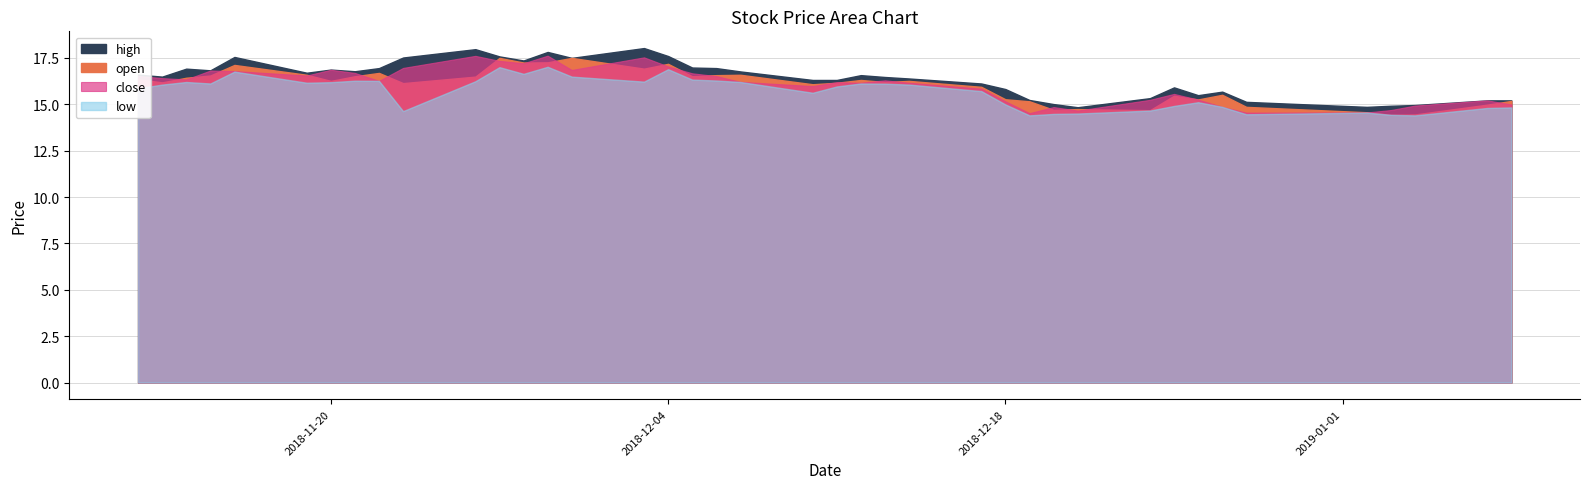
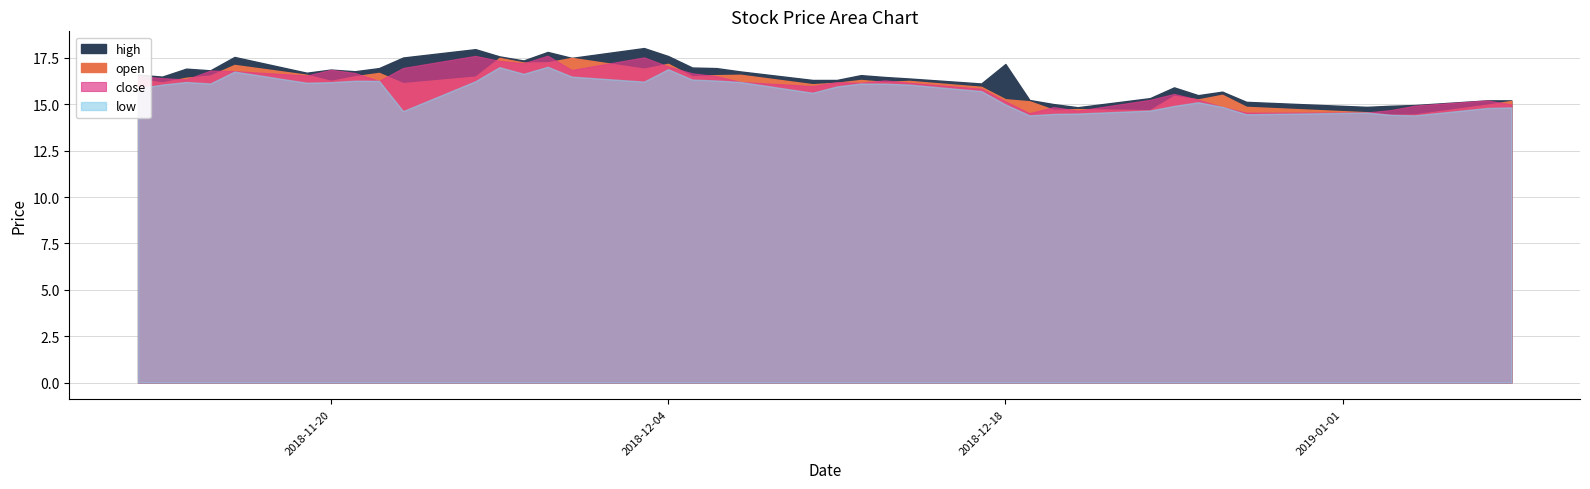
  {
    "high": {
      "2018-12-04": 17.6,
-     "2018-12-18": 15.8
+     "2018-12-18": 17.2
    },
    "open": {
      "2018-12-04": 17.2
    },
    "close": {
      "2018-12-04": 17.0
    },
    "low": {
      "2018-12-04": 16.9,
      "2018-12-18": 15.0
    }
  }
